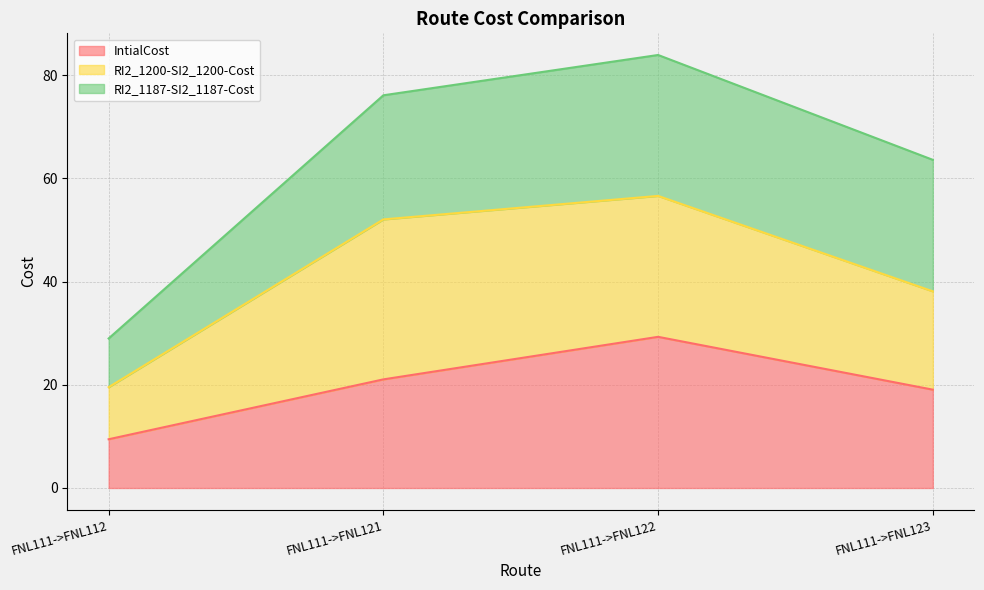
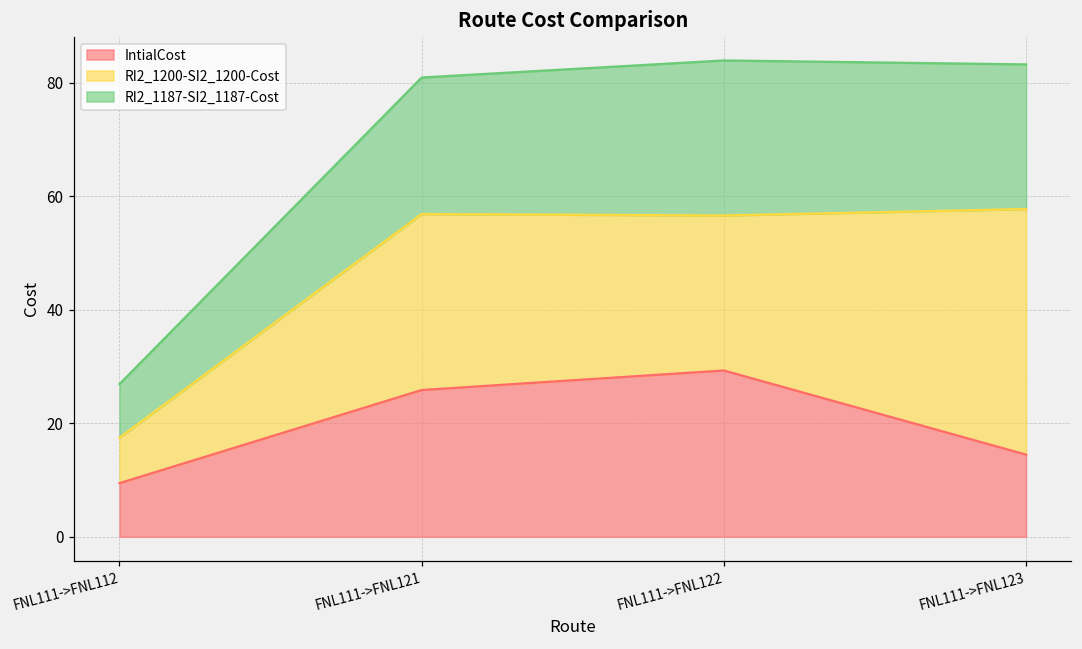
  {
    "IntialCost": {
      "FNL111->FNL112": 9,
-     "FNL111->FNL121": 21,
+     "FNL111->FNL121": 26,
      "FNL111->FNL122": 29,
-     "FNL111->FNL123": 19
+     "FNL111->FNL123": 14
    },
    "RI2_1200-SI2_1200-Cost": {
-     "FNL111->FNL112": 10,
+     "FNL111->FNL112": 8,
      "FNL111->FNL121": 31,
      "FNL111->FNL122": 27,
-     "FNL111->FNL123": 19
+     "FNL111->FNL123": 43
    },
    "RI2_1187-SI2_1187-Cost": {
      "FNL111->FNL112": 9,
      "FNL111->FNL121": 24,
      "FNL111->FNL122": 27,
      "FNL111->FNL123": 25
    }
  }
